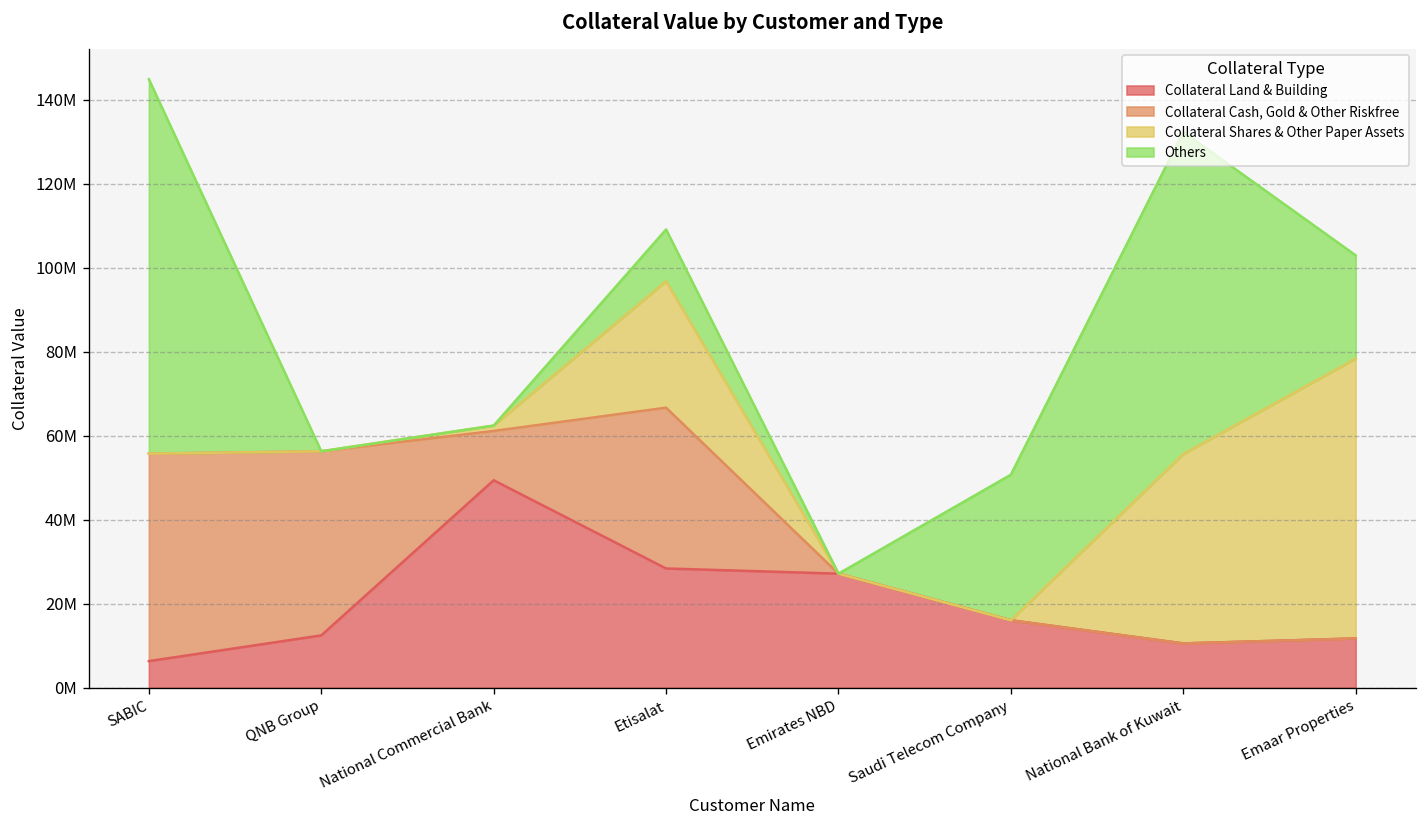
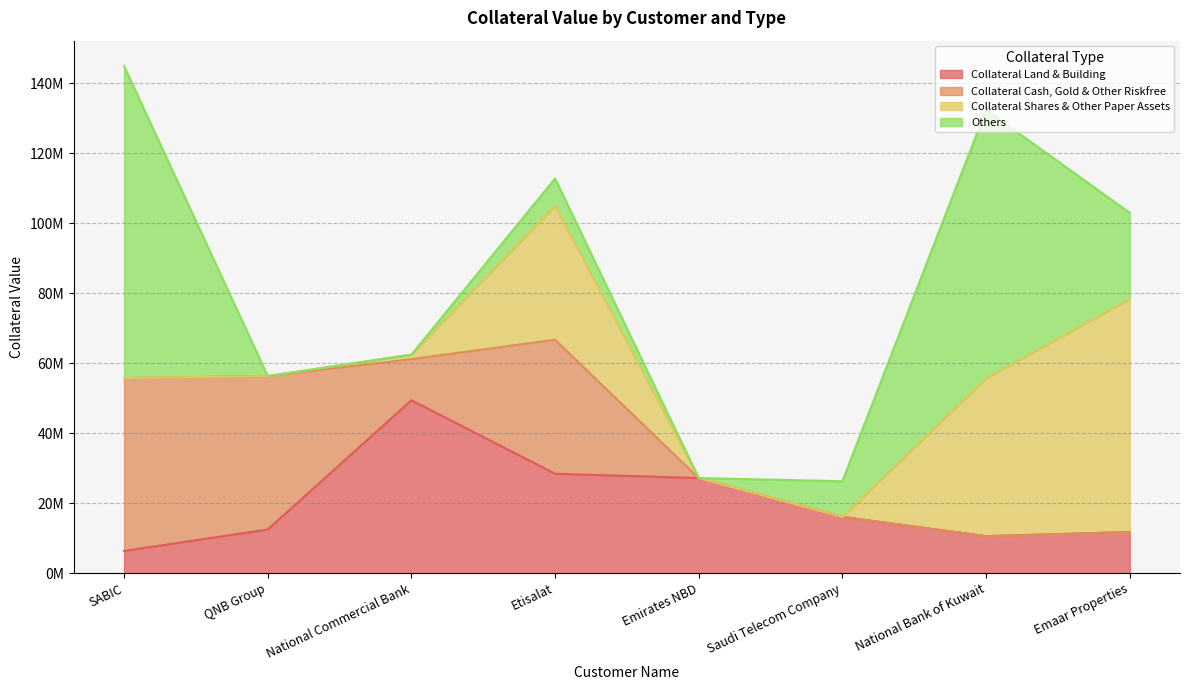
  {
    "Collateral Shares & Other Paper Assets": {
-     "Etisalat": 30000000,
+     "Etisalat": 38000000,
      "National Bank of Kuwait": 45000000,
      "Emaar Properties": 67000000
    },
    "Others": {
      "SABIC": 89000000,
-     "Etisalat": 12000000,
-     "Saudi Telecom Company": 35000000,
+     "Etisalat": 8000000,
+     "Saudi Telecom Company": 10000000,
      "Emaar Properties": 25000000
    }
  }
